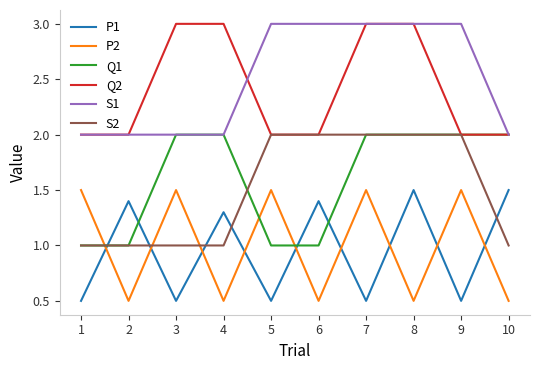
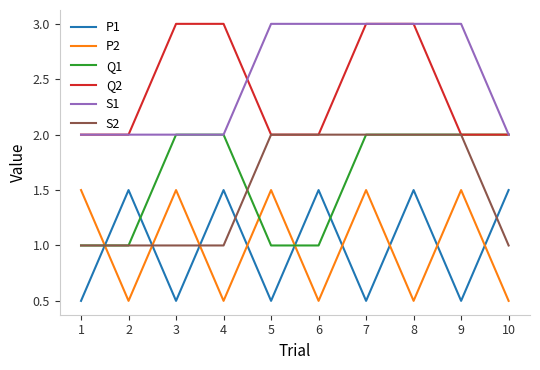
  {
    "P1": {
      "1": 0.5,
-     "2": 1.4,
+     "2": 1.5,
      "3": 0.5,
-     "4": 1.3,
+     "4": 1.5,
      "5": 0.5,
-     "6": 1.4,
+     "6": 1.5,
      "7": 0.5,
      "8": 1.5,
      "9": 0.5,
      "10": 1.5
    },
    "P2": {
      "1": 1.5,
      "2": 0.5,
      "3": 1.5,
      "4": 0.5,
      "5": 1.5,
      "6": 0.5,
      "7": 1.5,
      "8": 0.5,
      "9": 1.5,
      "10": 0.5
    },
    "Q1": {
      "5": 1.0,
      "6": 1.0
    },
    "Q2": {
      "3": 3.0,
      "4": 3.0
    },
    "S1": {
      "5": 3.0,
      "6": 3.0,
      "9": 3.0
    },
    "S2": {
      "3": 1.0,
      "4": 1.0,
      "10": 1.0
    }
  }
